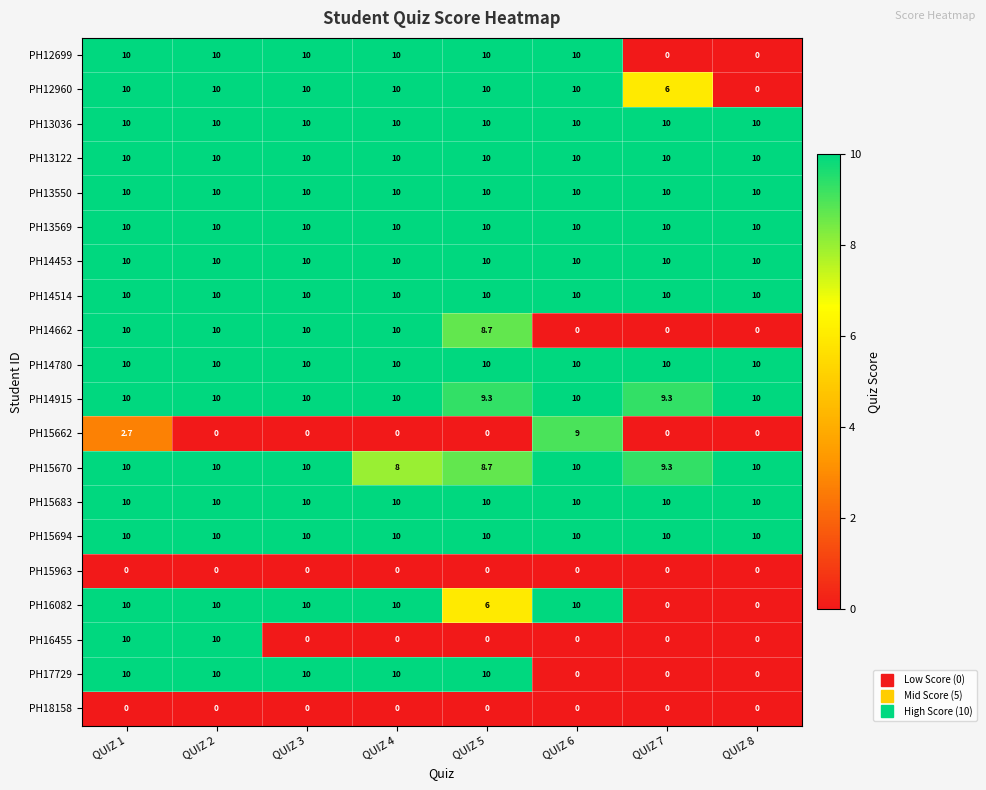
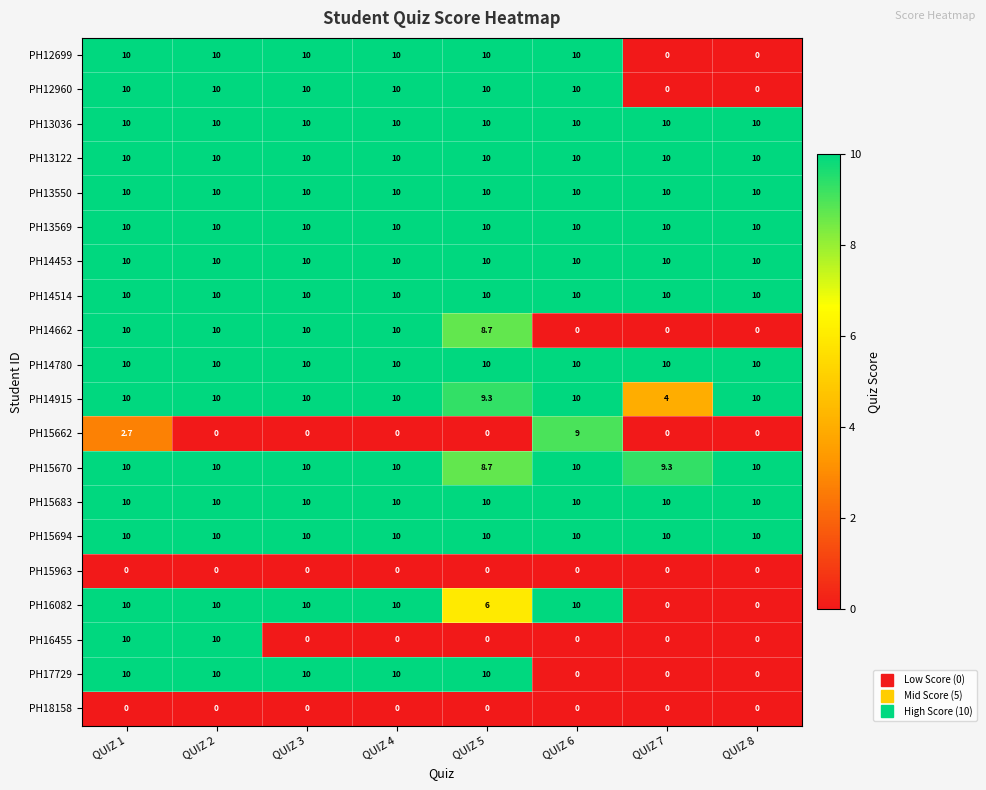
  {
    "PH12699": {
      "QUIZ 1": 10,
      "QUIZ 2": 10,
      "QUIZ 3": 10,
      "QUIZ 4": 10,
      "QUIZ 5": 10,
      "QUIZ 6": 10,
      "QUIZ 7": 0,
      "QUIZ 8": 0
    },
    "PH12960": {
      "QUIZ 1": 10,
      "QUIZ 2": 10,
      "QUIZ 3": 10,
      "QUIZ 4": 10,
      "QUIZ 5": 10,
      "QUIZ 6": 10,
-     "QUIZ 7": 6,
+     "QUIZ 7": 0,
      "QUIZ 8": 0
    },
    "PH13036": {
      "QUIZ 1": 10,
      "QUIZ 2": 10,
      "QUIZ 3": 10,
      "QUIZ 4": 10,
      "QUIZ 5": 10,
      "QUIZ 6": 10,
      "QUIZ 7": 10,
      "QUIZ 8": 10
    },
    "PH13122": {
      "QUIZ 1": 10,
      "QUIZ 2": 10,
      "QUIZ 3": 10,
      "QUIZ 4": 10,
      "QUIZ 5": 10,
      "QUIZ 6": 10,
      "QUIZ 7": 10,
      "QUIZ 8": 10
    },
    "PH13550": {
      "QUIZ 1": 10,
      "QUIZ 2": 10,
      "QUIZ 3": 10,
      "QUIZ 4": 10,
      "QUIZ 5": 10,
      "QUIZ 6": 10,
      "QUIZ 7": 10,
      "QUIZ 8": 10
    },
    "PH13569": {
      "QUIZ 1": 10,
      "QUIZ 2": 10,
      "QUIZ 3": 10,
      "QUIZ 4": 10,
      "QUIZ 5": 10,
      "QUIZ 6": 10,
      "QUIZ 7": 10,
      "QUIZ 8": 10
    },
    "PH14453": {
      "QUIZ 1": 10,
      "QUIZ 2": 10,
      "QUIZ 3": 10,
      "QUIZ 4": 10,
      "QUIZ 5": 10,
      "QUIZ 6": 10,
      "QUIZ 7": 10,
      "QUIZ 8": 10
    },
    "PH14514": {
      "QUIZ 1": 10,
      "QUIZ 2": 10,
      "QUIZ 3": 10,
      "QUIZ 4": 10,
      "QUIZ 5": 10,
      "QUIZ 6": 10,
      "QUIZ 7": 10,
      "QUIZ 8": 10
    },
    "PH14662": {
      "QUIZ 1": 10,
      "QUIZ 2": 10,
      "QUIZ 3": 10,
      "QUIZ 4": 10,
      "QUIZ 5": 8.7,
      "QUIZ 6": 0,
      "QUIZ 7": 0,
      "QUIZ 8": 0
    },
    "PH14780": {
      "QUIZ 1": 10,
      "QUIZ 2": 10,
      "QUIZ 3": 10,
      "QUIZ 4": 10,
      "QUIZ 5": 10,
      "QUIZ 6": 10,
      "QUIZ 7": 10,
      "QUIZ 8": 10
    },
    "PH14915": {
      "QUIZ 1": 10,
      "QUIZ 2": 10,
      "QUIZ 3": 10,
      "QUIZ 4": 10,
      "QUIZ 5": 9.3,
      "QUIZ 6": 10,
-     "QUIZ 7": 9.3,
+     "QUIZ 7": 4,
      "QUIZ 8": 10
    },
    "PH15662": {
      "QUIZ 1": 2.7,
      "QUIZ 2": 0,
      "QUIZ 3": 0,
      "QUIZ 4": 0,
      "QUIZ 5": 0,
      "QUIZ 6": 9,
      "QUIZ 7": 0,
      "QUIZ 8": 0
    },
    "PH15670": {
      "QUIZ 1": 10,
      "QUIZ 2": 10,
      "QUIZ 3": 10,
-     "QUIZ 4": 8,
+     "QUIZ 4": 10,
      "QUIZ 5": 8.7,
      "QUIZ 6": 10,
      "QUIZ 7": 9.3,
      "QUIZ 8": 10
    },
    "PH15683": {
      "QUIZ 1": 10,
      "QUIZ 2": 10,
      "QUIZ 3": 10,
      "QUIZ 4": 10,
      "QUIZ 5": 10,
      "QUIZ 6": 10,
      "QUIZ 7": 10,
      "QUIZ 8": 10
    },
    "PH15694": {
      "QUIZ 1": 10,
      "QUIZ 2": 10,
      "QUIZ 3": 10,
      "QUIZ 4": 10,
      "QUIZ 5": 10,
      "QUIZ 6": 10,
      "QUIZ 7": 10,
      "QUIZ 8": 10
    },
    "PH15963": {
      "QUIZ 1": 0,
      "QUIZ 2": 0,
      "QUIZ 3": 0,
      "QUIZ 4": 0,
      "QUIZ 5": 0,
      "QUIZ 6": 0,
      "QUIZ 7": 0,
      "QUIZ 8": 0
    },
    "PH16082": {
      "QUIZ 1": 10,
      "QUIZ 2": 10,
      "QUIZ 3": 10,
      "QUIZ 4": 10,
      "QUIZ 5": 6,
      "QUIZ 6": 10,
      "QUIZ 7": 0,
      "QUIZ 8": 0
    },
    "PH16455": {
      "QUIZ 1": 10,
      "QUIZ 2": 10,
      "QUIZ 3": 0,
      "QUIZ 4": 0,
      "QUIZ 5": 0,
      "QUIZ 6": 0,
      "QUIZ 7": 0,
      "QUIZ 8": 0
    },
    "PH17729": {
      "QUIZ 1": 10,
      "QUIZ 2": 10,
      "QUIZ 3": 10,
      "QUIZ 4": 10,
      "QUIZ 5": 10,
      "QUIZ 6": 0,
      "QUIZ 7": 0,
      "QUIZ 8": 0
    },
    "PH18158": {
      "QUIZ 1": 0,
      "QUIZ 2": 0,
      "QUIZ 3": 0,
      "QUIZ 4": 0,
      "QUIZ 5": 0,
      "QUIZ 6": 0,
      "QUIZ 7": 0,
      "QUIZ 8": 0
    }
  }
